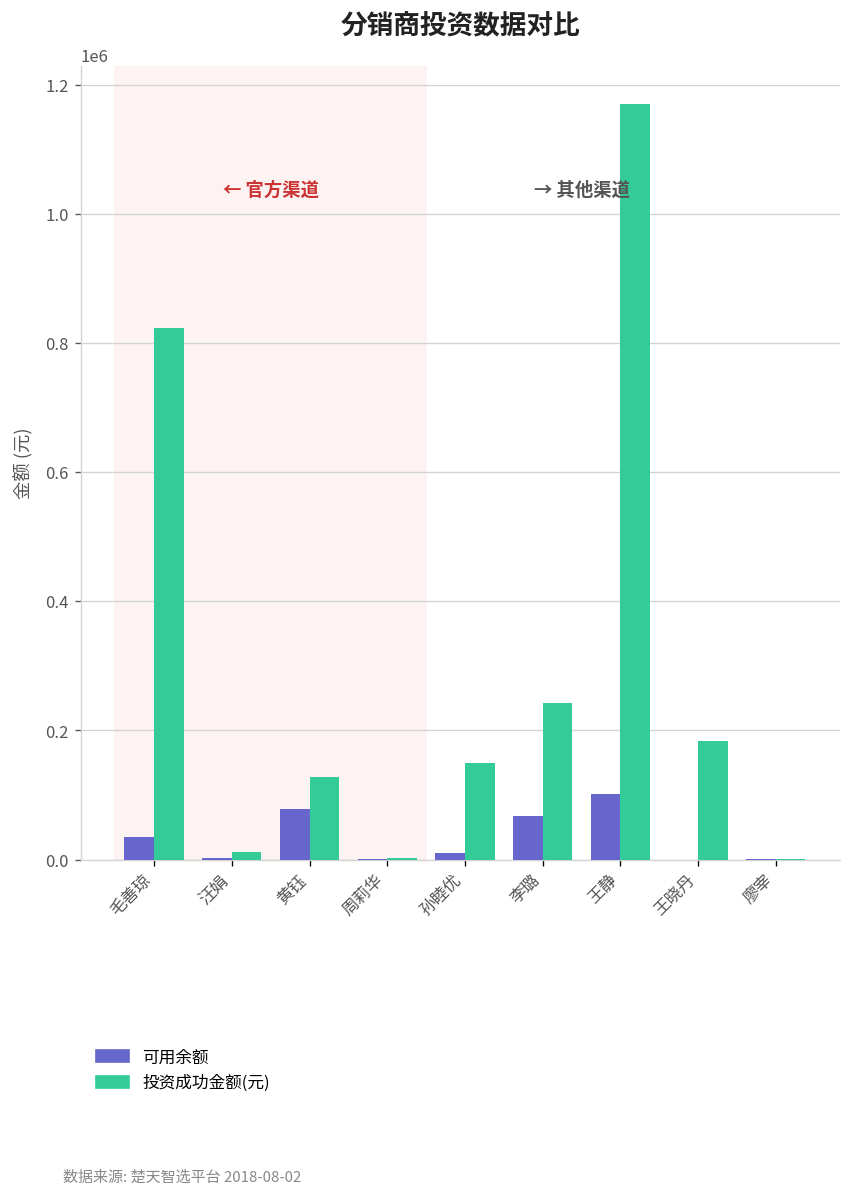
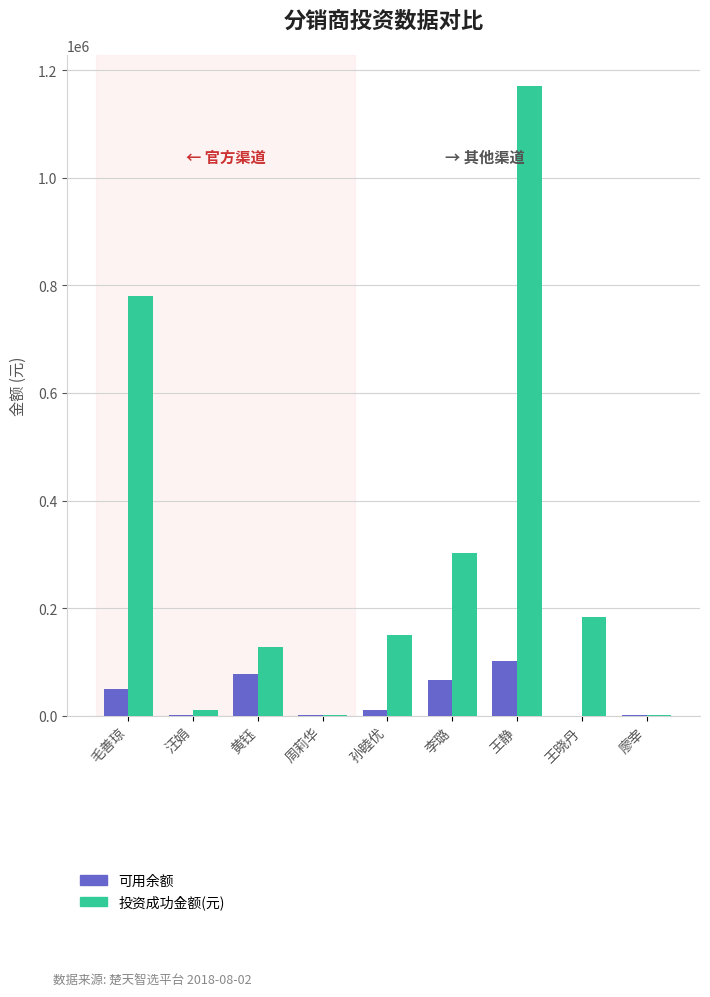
  {
    "可用余额": {
-     "毛善琼": 40000,
+     "毛善琼": 50000,
      "黄钰": 80000,
      "孙睦优": 10000,
      "李璐": 70000,
      "王静": 100000,
      "王晓丹": 0
    },
    "投资成功金额(元)": {
-     "毛善琼": 820000,
+     "毛善琼": 780000,
      "汪娟": 10000,
      "黄钰": 130000,
      "孙睦优": 150000,
-     "李璐": 240000,
+     "李璐": 300000,
      "王静": 1170000,
      "王晓丹": 180000
    }
  }
